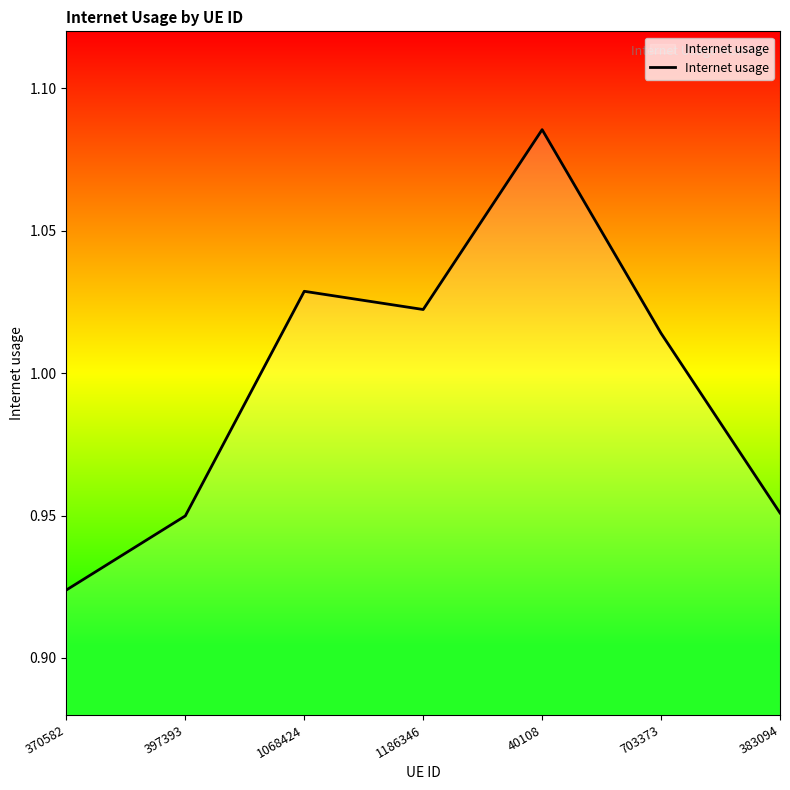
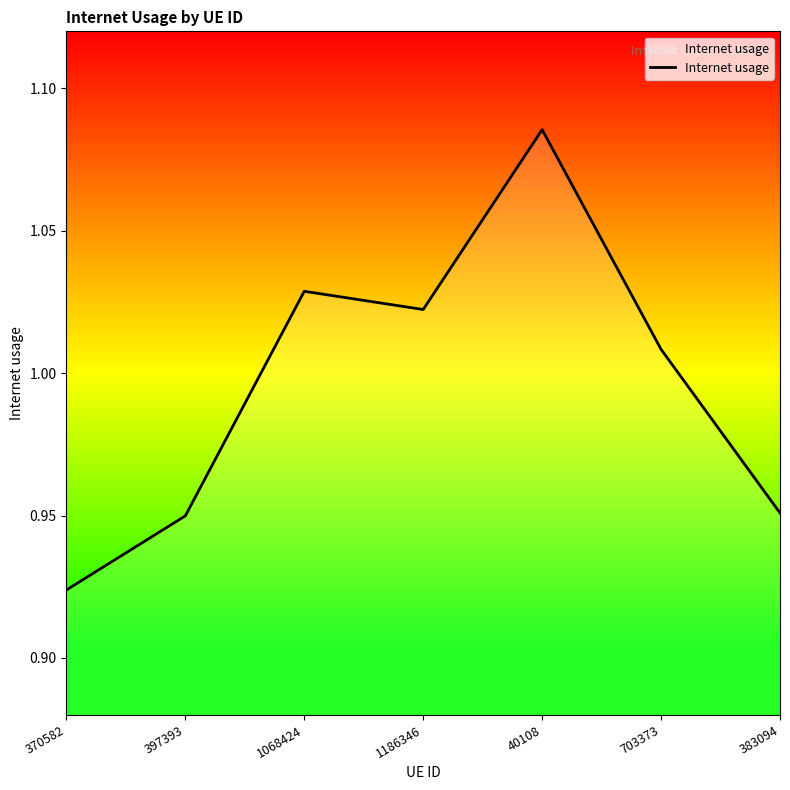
  {
    "370582": 0.924,
    "397393": 0.950,
    "1068424": 1.029,
    "1186346": 1.022,
    "40108": 1.085,
-   "703373": 1.014,
+   "703373": 1.008,
    "383094": 0.951
  }
